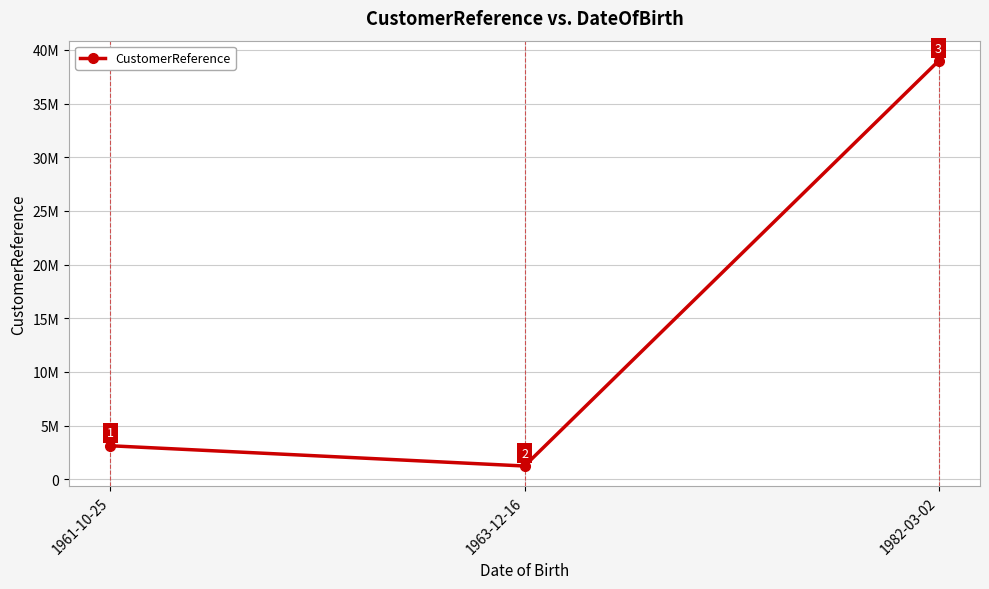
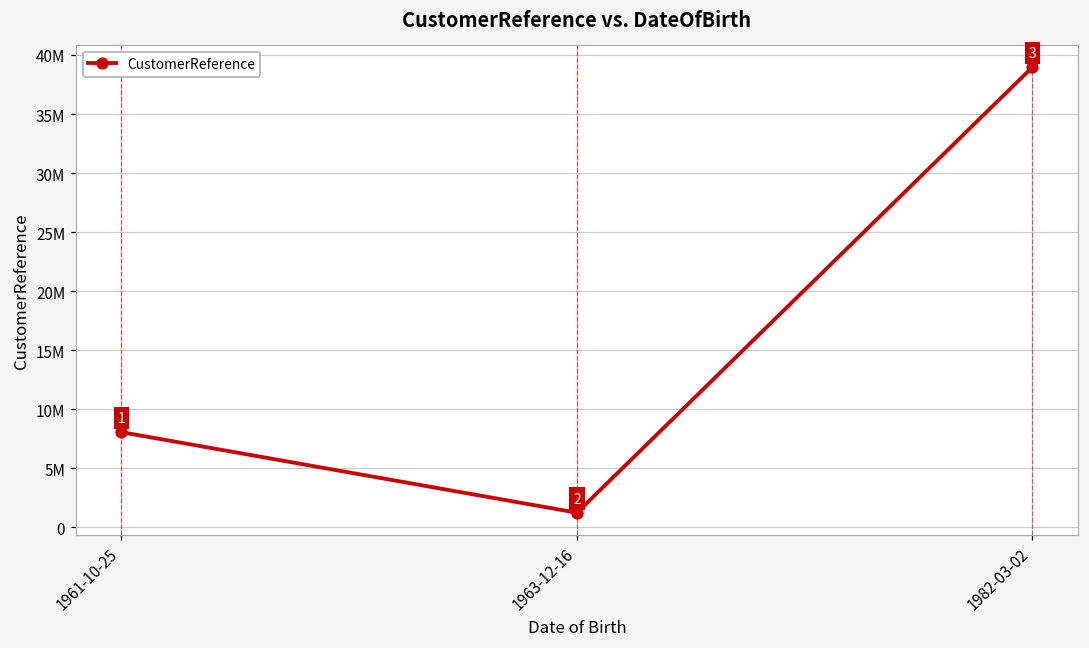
  {
-   "1961-10-25": 3100000
+   "1961-10-25": 8100000
  }
